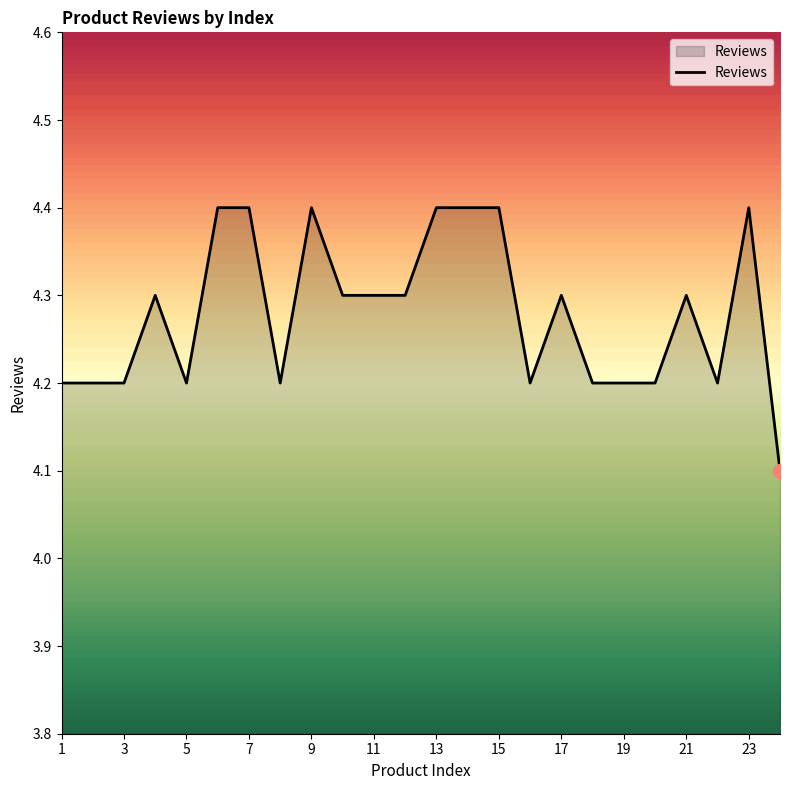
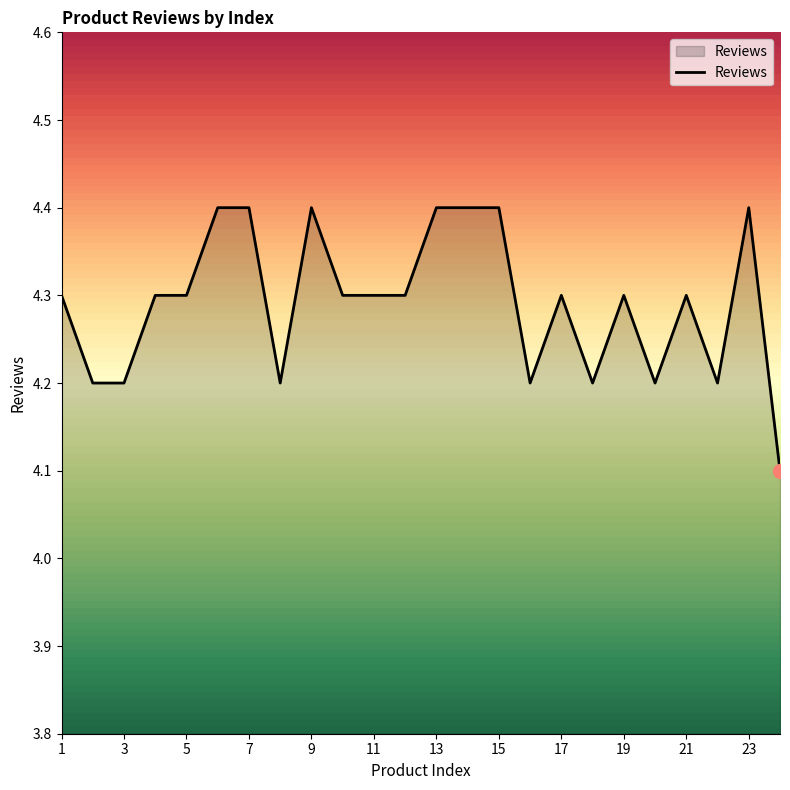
  {
    "Reviews": {
-     "1": 4.2,
+     "1": 4.3,
      "3": 4.2,
-     "5": 4.2,
+     "5": 4.3,
      "7": 4.4,
      "9": 4.4,
      "11": 4.3,
      "13": 4.4,
      "15": 4.4,
      "17": 4.3,
-     "19": 4.2,
+     "19": 4.3,
      "21": 4.3,
      "23": 4.4
    }
  }
